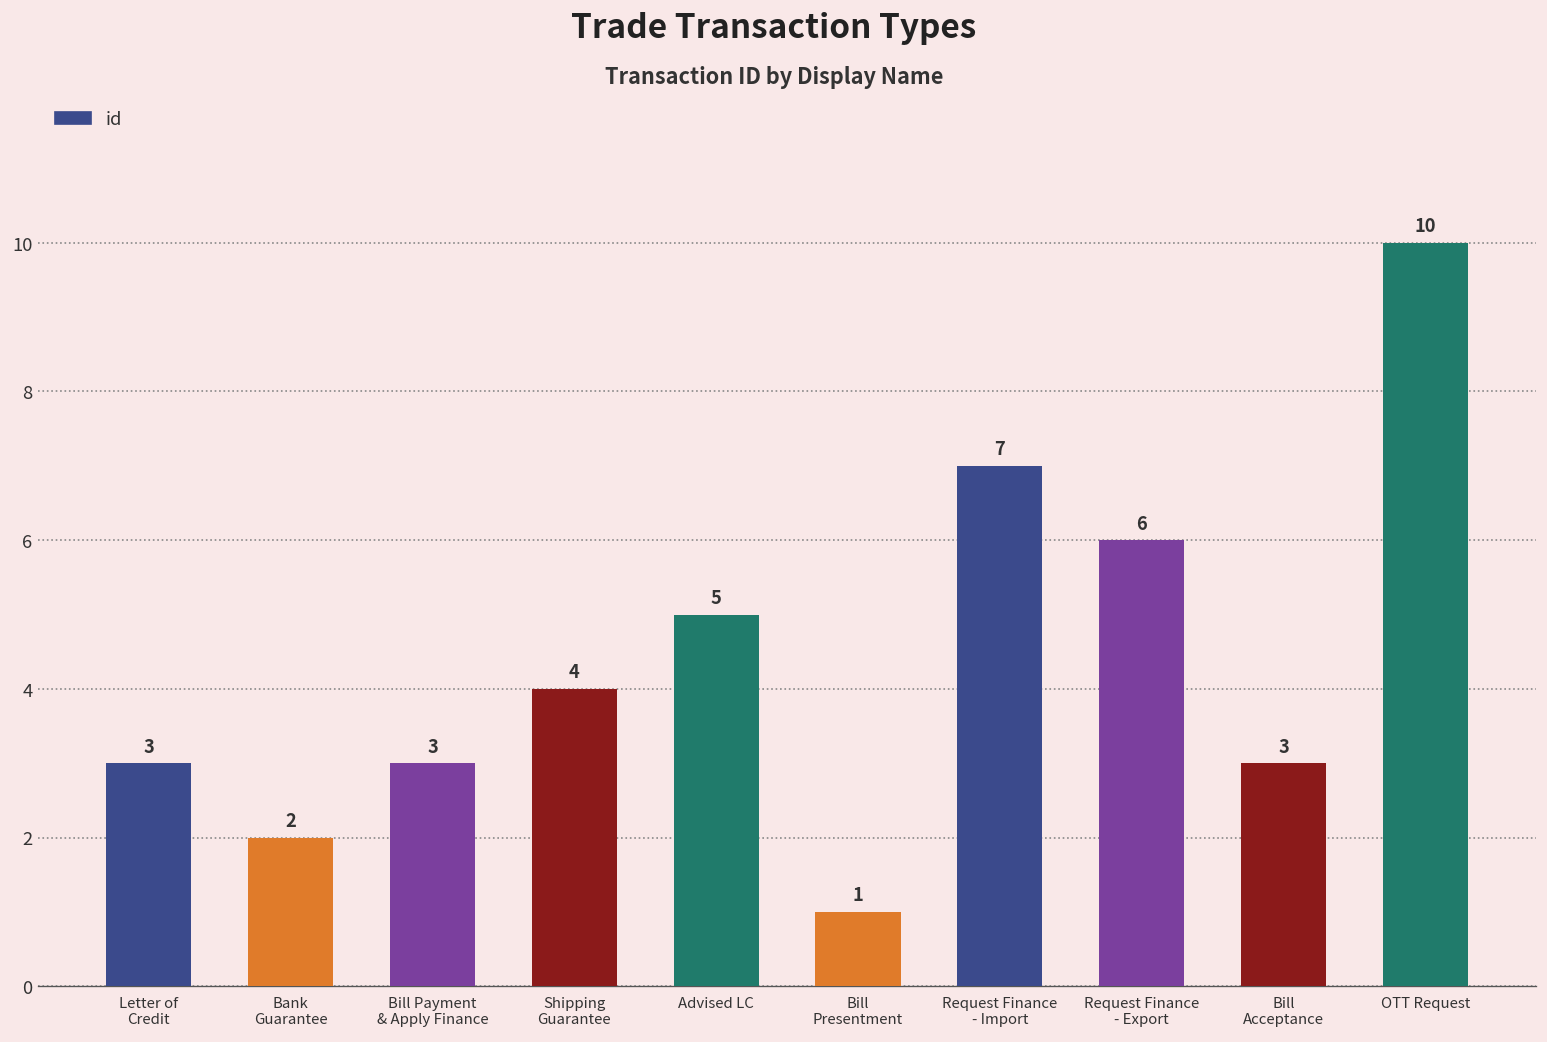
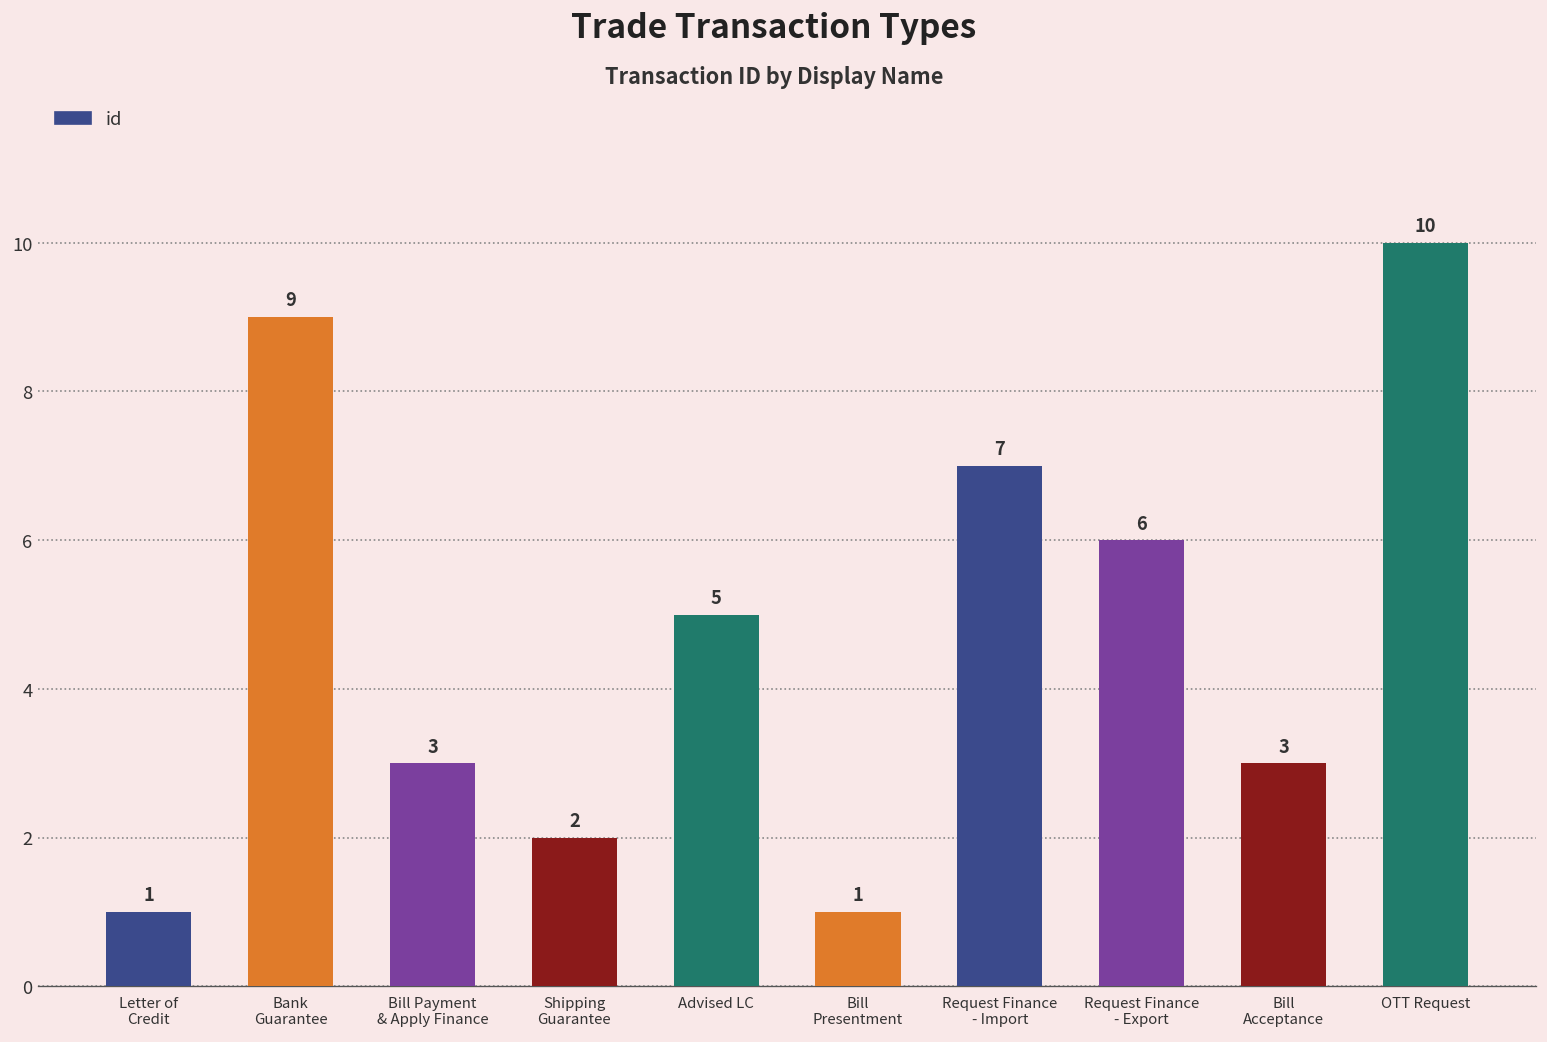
  {
-   "Letter of Credit": 3,
-   "Bank Guarantee": 2,
+   "Letter of Credit": 1,
+   "Bank Guarantee": 9,
    "Bill Payment & Apply Finance": 3,
-   "Shipping Guarantee": 4,
+   "Shipping Guarantee": 2,
    "Advised LC": 5,
    "Bill Presentment": 1,
    "Request Finance - Import": 7,
    "Request Finance - Export": 6,
    "Bill Acceptance": 3,
    "OTT Request": 10
  }
